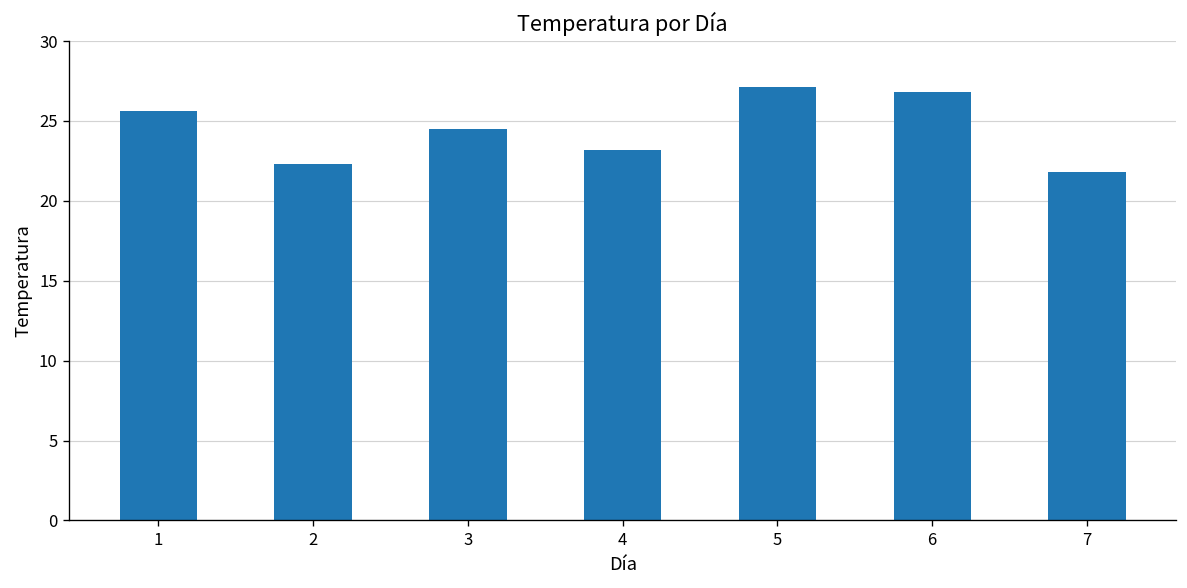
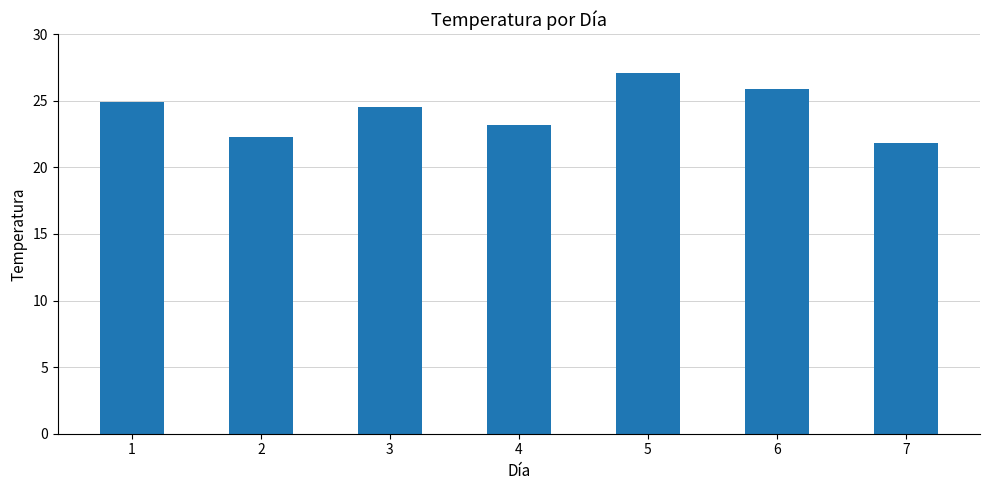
  {
-   "1": 25.6,
+   "1": 24.9,
    "2": 22.3,
    "3": 24.5,
    "4": 23.2,
    "5": 27.1,
-   "6": 26.8,
+   "6": 25.9,
    "7": 21.8
  }
